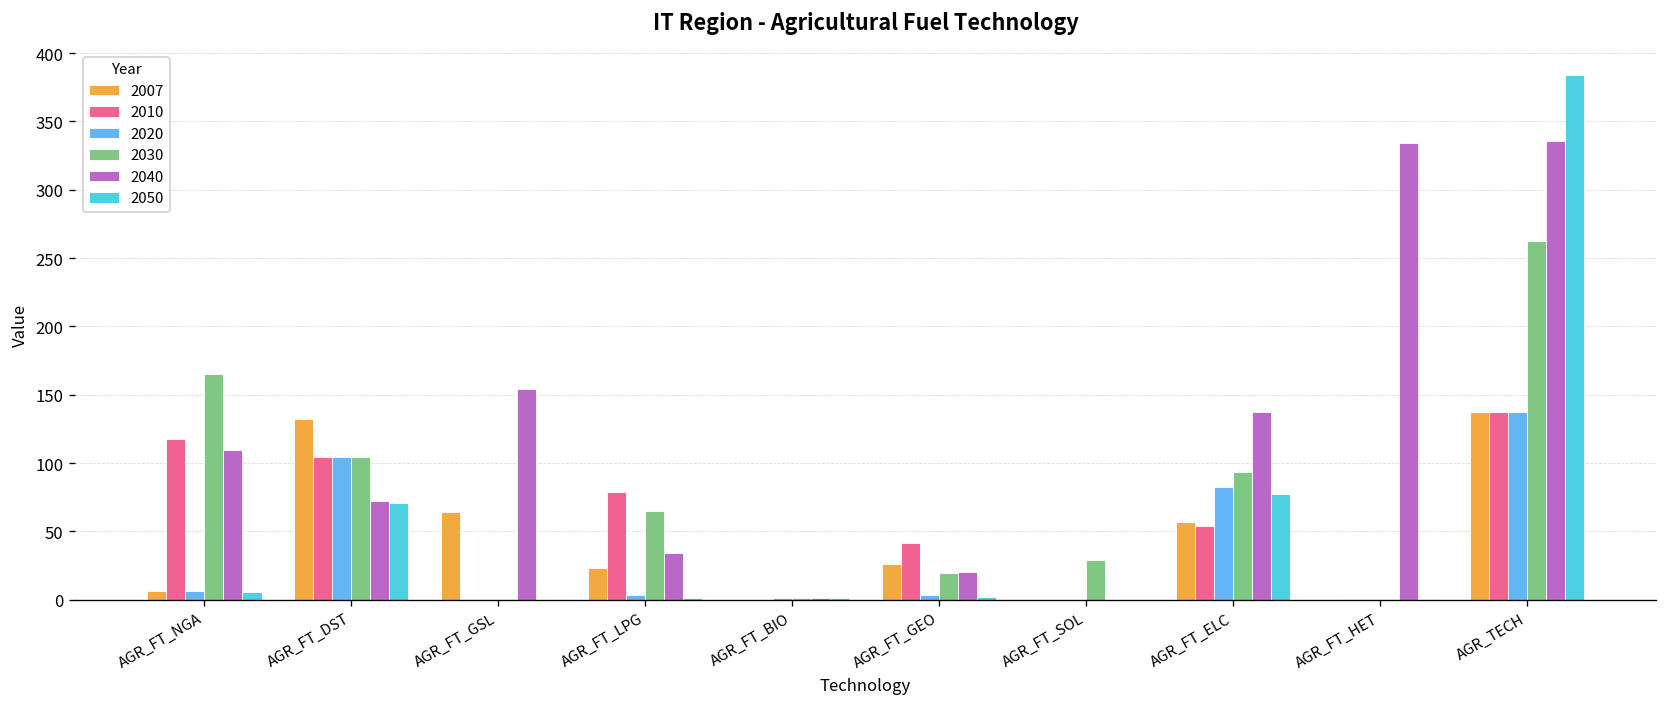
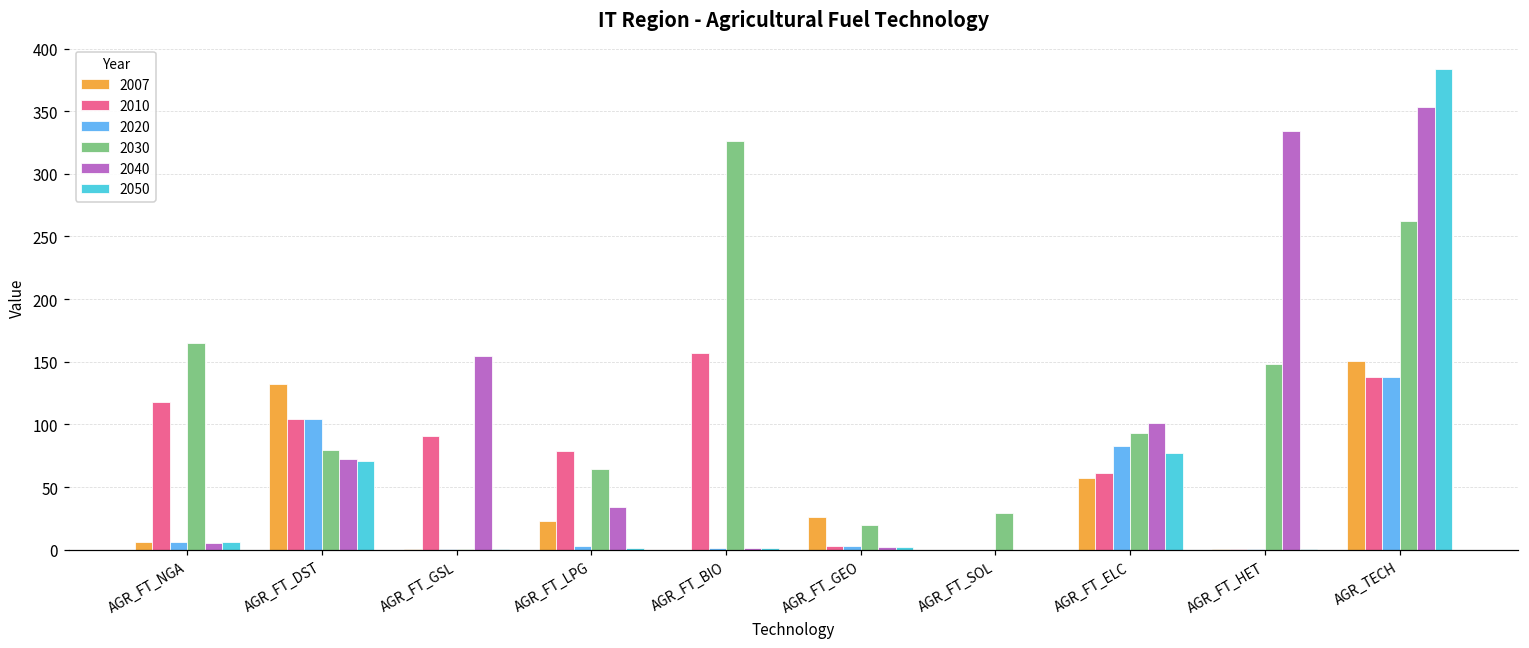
  {
    "2007": {
      "AGR_FT_NGA": 6,
      "AGR_FT_DST": 132,
-     "AGR_FT_GSL": 64,
+     "AGR_FT_GSL": 1,
      "AGR_FT_LPG": 23,
      "AGR_FT_GEO": 26,
      "AGR_FT_ELC": 57,
-     "AGR_TECH": 138
+     "AGR_TECH": 150
    },
    "2010": {
      "AGR_FT_NGA": 118,
      "AGR_FT_DST": 104,
-     "AGR_FT_GSL": 1,
+     "AGR_FT_GSL": 91,
      "AGR_FT_LPG": 79,
-     "AGR_FT_BIO": 0,
-     "AGR_FT_GEO": 41,
-     "AGR_FT_ELC": 54,
+     "AGR_FT_BIO": 157,
+     "AGR_FT_GEO": 3,
+     "AGR_FT_ELC": 61,
      "AGR_TECH": 138
    },
    "2030": {
      "AGR_FT_NGA": 165,
-     "AGR_FT_DST": 104,
+     "AGR_FT_DST": 79,
      "AGR_FT_LPG": 65,
-     "AGR_FT_BIO": 1,
+     "AGR_FT_BIO": 326,
      "AGR_FT_GEO": 19,
      "AGR_FT_SOL": 29,
      "AGR_FT_ELC": 93,
-     "AGR_FT_HET": 1,
+     "AGR_FT_HET": 148,
      "AGR_TECH": 262
    },
    "2040": {
-     "AGR_FT_NGA": 110,
+     "AGR_FT_NGA": 6,
      "AGR_FT_DST": 72,
      "AGR_FT_GSL": 155,
      "AGR_FT_LPG": 34,
-     "AGR_FT_GEO": 20,
-     "AGR_FT_ELC": 138,
+     "AGR_FT_GEO": 2,
+     "AGR_FT_ELC": 101,
      "AGR_FT_HET": 334,
-     "AGR_TECH": 335
+     "AGR_TECH": 353
    }
  }
